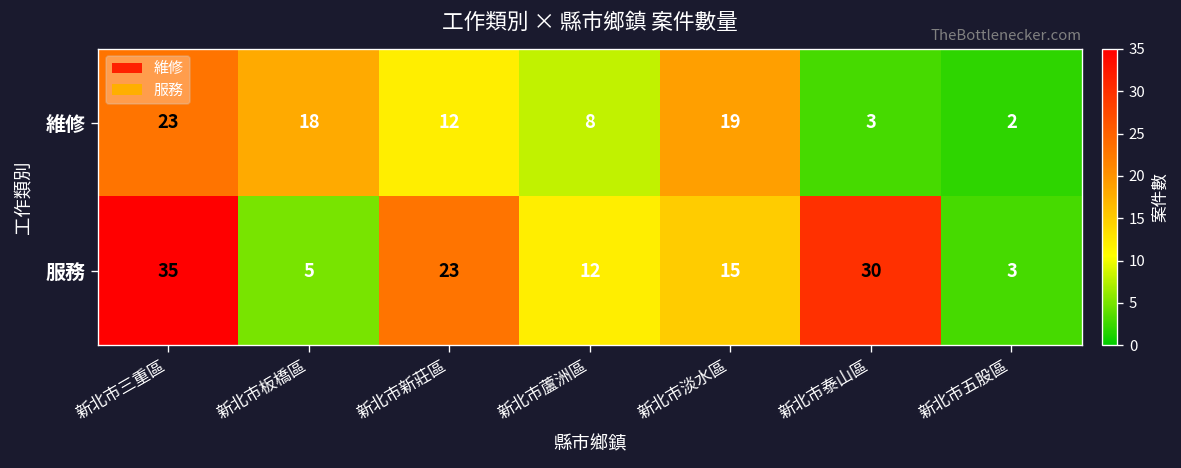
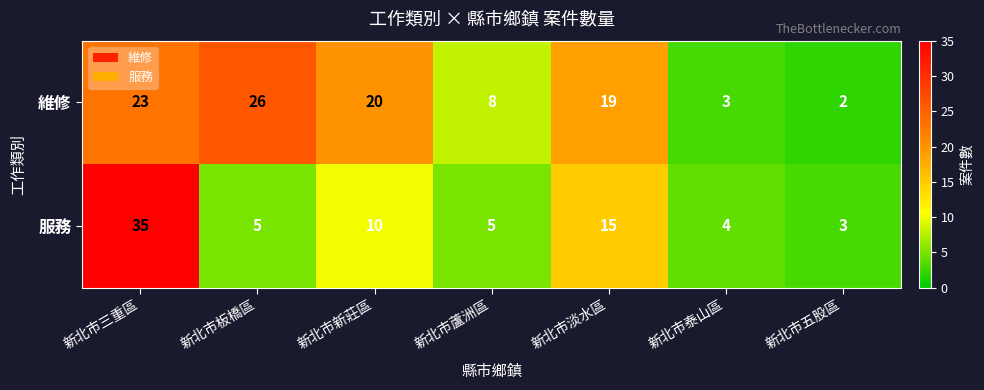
  {
    "維修": {
      "新北市三重區": 23,
-     "新北市板橋區": 18,
-     "新北市新莊區": 12,
+     "新北市板橋區": 26,
+     "新北市新莊區": 20,
      "新北市蘆洲區": 8,
      "新北市淡水區": 19,
      "新北市泰山區": 3,
      "新北市五股區": 2
    },
    "服務": {
      "新北市三重區": 35,
      "新北市板橋區": 5,
-     "新北市新莊區": 23,
-     "新北市蘆洲區": 12,
+     "新北市新莊區": 10,
+     "新北市蘆洲區": 5,
      "新北市淡水區": 15,
-     "新北市泰山區": 30,
+     "新北市泰山區": 4,
      "新北市五股區": 3
    }
  }
